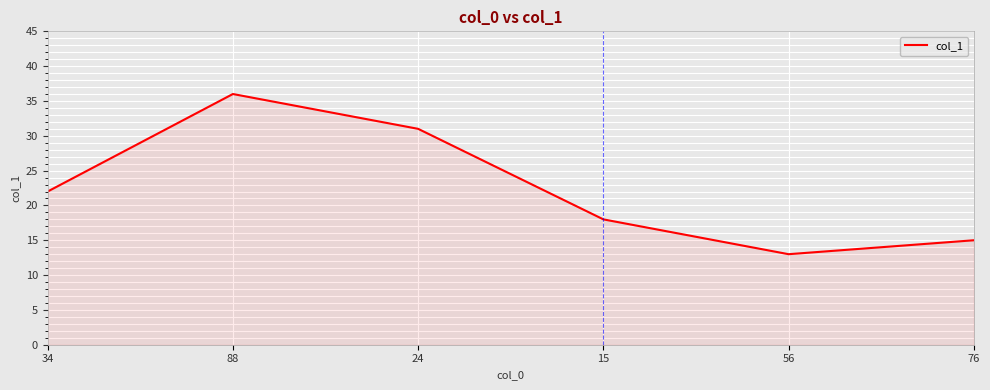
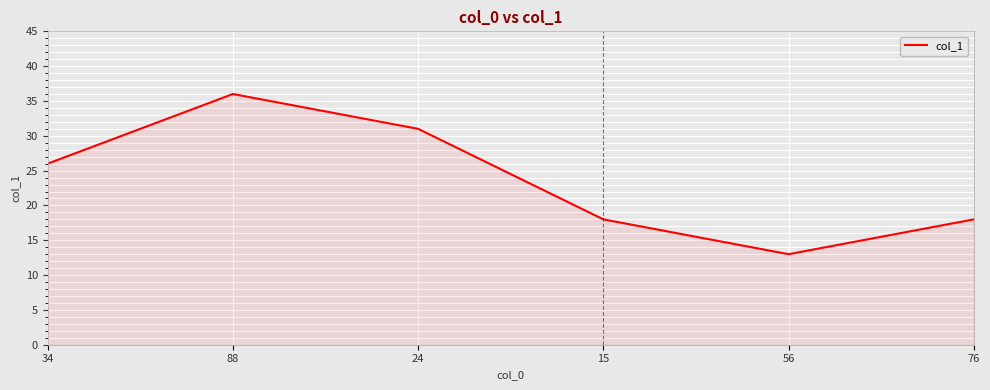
  {
-   "34": 22,
+   "34": 26,
    "88": 36,
    "24": 31,
    "15": 18,
    "56": 13,
-   "76": 15
+   "76": 18
  }
